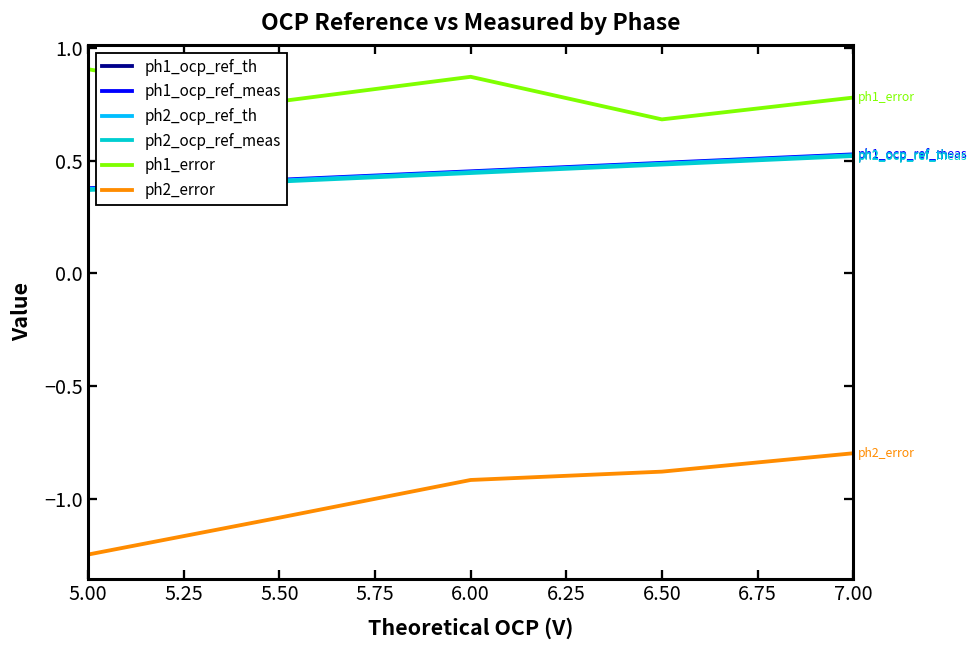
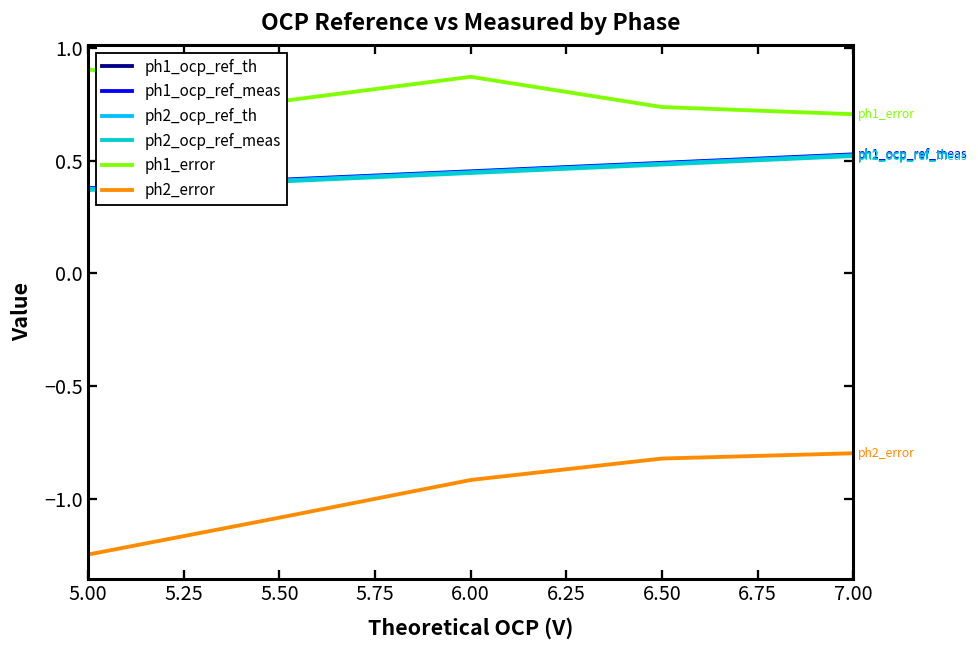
  {
    "ph1_error": {
      "5.00": 0.91,
      "6.00": 0.87,
-     "6.50": 0.68,
-     "7.00": 0.78
+     "6.50": 0.74,
+     "7.00": 0.71
    },
    "ph2_error": {
      "5.00": -1.25,
      "5.50": -1.08,
      "6.00": -0.92,
-     "6.50": -0.88,
+     "6.50": -0.82,
      "7.00": -0.80
    }
  }
